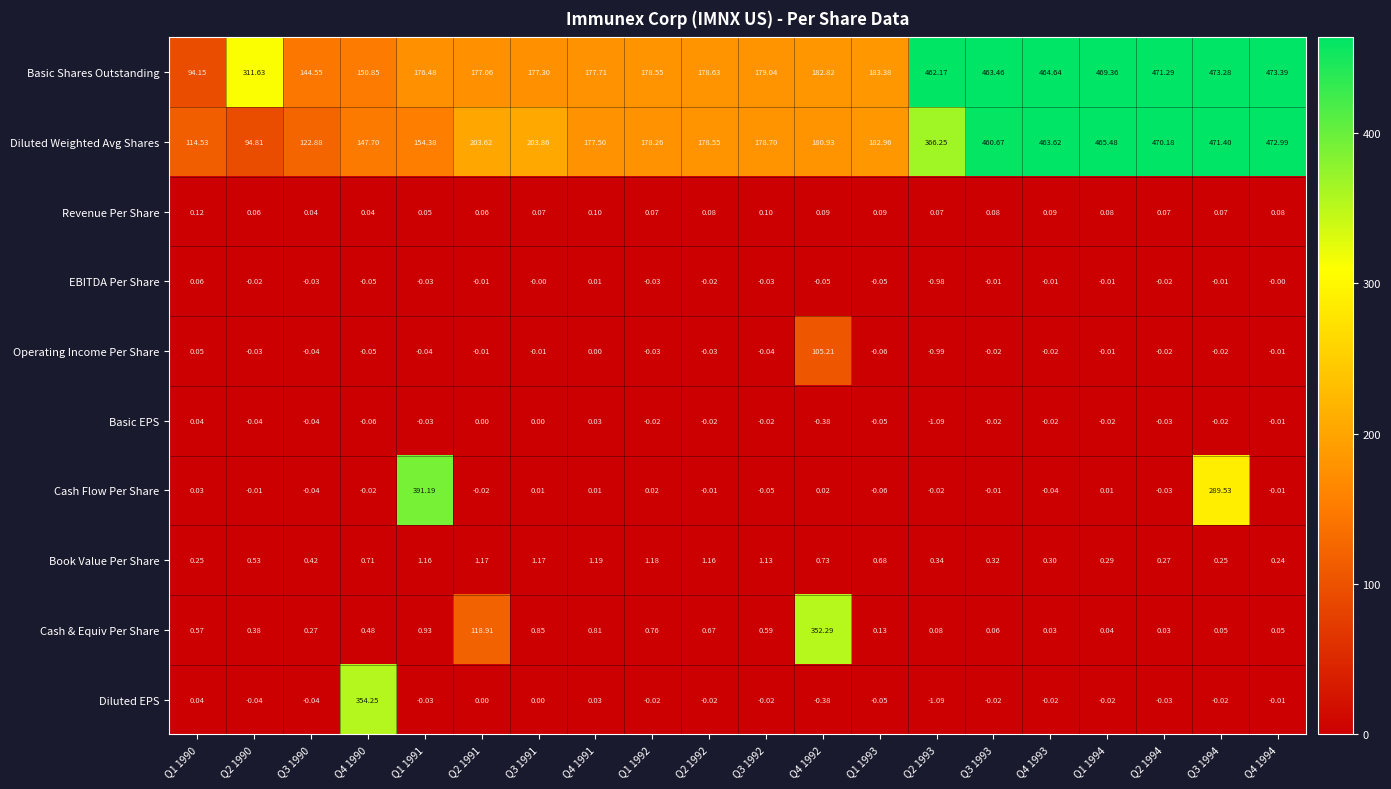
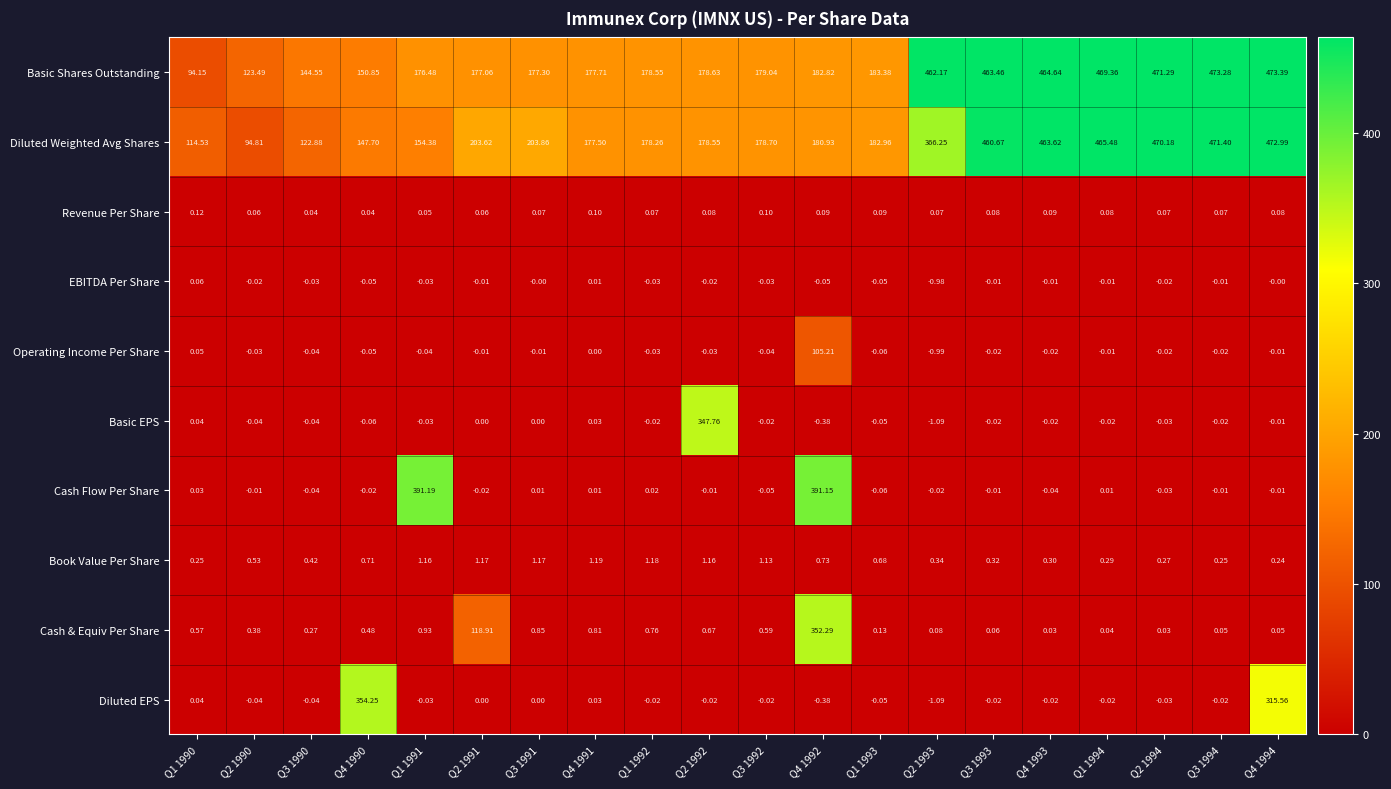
  {
    "Basic Shares Outstanding": {
      "Q1 1990": 94.15,
-     "Q2 1990": 311.63,
+     "Q2 1990": 123.49,
      "Q3 1990": 144.55,
      "Q4 1990": 150.85,
      "Q1 1991": 176.48,
      "Q2 1991": 177.06,
      "Q3 1991": 177.30,
      "Q4 1991": 177.71,
      "Q1 1992": 178.55,
      "Q2 1992": 178.63,
      "Q3 1992": 179.04,
      "Q4 1992": 182.82,
      "Q1 1993": 183.38,
      "Q2 1993": 462.17,
      "Q3 1993": 463.46,
      "Q4 1993": 464.64,
      "Q1 1994": 469.36,
      "Q2 1994": 471.29,
      "Q3 1994": 473.28,
      "Q4 1994": 473.39
    },
    "Diluted Weighted Avg Shares": {
      "Q1 1990": 114.53,
      "Q2 1990": 94.81,
      "Q3 1990": 122.88,
      "Q4 1990": 147.70,
      "Q1 1991": 154.38,
      "Q2 1991": 203.62,
      "Q3 1991": 203.86,
      "Q4 1991": 177.50,
      "Q1 1992": 178.26,
      "Q2 1992": 178.55,
      "Q3 1992": 178.70,
      "Q4 1992": 180.93,
      "Q1 1993": 182.96,
      "Q2 1993": 366.25,
      "Q3 1993": 460.67,
      "Q4 1993": 463.62,
      "Q1 1994": 465.48,
      "Q2 1994": 470.18,
      "Q3 1994": 471.40,
      "Q4 1994": 472.99
    },
    "Revenue Per Share": {
      "Q1 1990": 0.12,
      "Q2 1990": 0.06,
      "Q3 1990": 0.04,
      "Q4 1990": 0.04,
      "Q1 1991": 0.05,
      "Q2 1991": 0.06,
      "Q3 1991": 0.07,
      "Q4 1991": 0.10,
      "Q1 1992": 0.07,
      "Q2 1992": 0.08,
      "Q3 1992": 0.10,
      "Q4 1992": 0.09,
      "Q1 1993": 0.09,
      "Q2 1993": 0.07,
      "Q3 1993": 0.08,
      "Q4 1993": 0.09,
      "Q1 1994": 0.08,
      "Q2 1994": 0.07,
      "Q3 1994": 0.07,
      "Q4 1994": 0.08
    },
    "EBITDA Per Share": {
      "Q1 1990": 0.06,
      "Q2 1990": -0.02,
      "Q3 1990": -0.03,
      "Q4 1990": -0.05,
      "Q1 1991": -0.03,
      "Q2 1991": -0.01,
      "Q3 1991": -0.00,
      "Q4 1991": 0.01,
      "Q1 1992": -0.03,
      "Q2 1992": -0.02,
      "Q3 1992": -0.03,
      "Q4 1992": -0.05,
      "Q1 1993": -0.05,
      "Q2 1993": -0.98,
      "Q3 1993": -0.01,
      "Q4 1993": -0.01,
      "Q1 1994": -0.01,
      "Q2 1994": -0.02,
      "Q3 1994": -0.01,
      "Q4 1994": -0.00
    },
    "Operating Income Per Share": {
      "Q1 1990": 0.05,
      "Q2 1990": -0.03,
      "Q3 1990": -0.04,
      "Q4 1990": -0.05,
      "Q1 1991": -0.04,
      "Q2 1991": -0.01,
      "Q3 1991": -0.01,
      "Q4 1991": 0.00,
      "Q1 1992": -0.03,
      "Q2 1992": -0.03,
      "Q3 1992": -0.04,
      "Q4 1992": 105.21,
      "Q1 1993": -0.06,
      "Q2 1993": -0.99,
      "Q3 1993": -0.02,
      "Q4 1993": -0.02,
      "Q1 1994": -0.01,
      "Q2 1994": -0.02,
      "Q3 1994": -0.02,
      "Q4 1994": -0.01
    },
    "Basic EPS": {
      "Q1 1990": 0.04,
      "Q2 1990": -0.04,
      "Q3 1990": -0.04,
      "Q4 1990": -0.06,
      "Q1 1991": -0.03,
      "Q2 1991": 0.00,
      "Q3 1991": 0.00,
      "Q4 1991": 0.03,
      "Q1 1992": -0.02,
-     "Q2 1992": -0.02,
+     "Q2 1992": 347.76,
      "Q3 1992": -0.02,
      "Q4 1992": -0.38,
      "Q1 1993": -0.05,
      "Q2 1993": -1.09,
      "Q3 1993": -0.02,
      "Q4 1993": -0.02,
      "Q1 1994": -0.02,
      "Q2 1994": -0.03,
      "Q3 1994": -0.02,
      "Q4 1994": -0.01
    },
    "Cash Flow Per Share": {
      "Q1 1990": 0.03,
      "Q2 1990": -0.01,
      "Q3 1990": -0.04,
      "Q4 1990": -0.02,
      "Q1 1991": 391.19,
      "Q2 1991": -0.02,
      "Q3 1991": 0.01,
      "Q4 1991": 0.01,
      "Q1 1992": 0.02,
      "Q2 1992": -0.01,
      "Q3 1992": -0.05,
-     "Q4 1992": 0.02,
+     "Q4 1992": 391.15,
      "Q1 1993": -0.06,
      "Q2 1993": -0.02,
      "Q3 1993": -0.01,
      "Q4 1993": -0.04,
      "Q1 1994": 0.01,
      "Q2 1994": -0.03,
-     "Q3 1994": 289.53,
+     "Q3 1994": -0.01,
      "Q4 1994": -0.01
    },
    "Book Value Per Share": {
      "Q1 1990": 0.25,
      "Q2 1990": 0.53,
      "Q3 1990": 0.42,
      "Q4 1990": 0.71,
      "Q1 1991": 1.16,
      "Q2 1991": 1.17,
      "Q3 1991": 1.17,
      "Q4 1991": 1.19,
      "Q1 1992": 1.18,
      "Q2 1992": 1.16,
      "Q3 1992": 1.13,
      "Q4 1992": 0.73,
      "Q1 1993": 0.68,
      "Q2 1993": 0.34,
      "Q3 1993": 0.32,
      "Q4 1993": 0.30,
      "Q1 1994": 0.29,
      "Q2 1994": 0.27,
      "Q3 1994": 0.25,
      "Q4 1994": 0.24
    },
    "Cash & Equiv Per Share": {
      "Q1 1990": 0.57,
      "Q2 1990": 0.38,
      "Q3 1990": 0.27,
      "Q4 1990": 0.48,
      "Q1 1991": 0.93,
      "Q2 1991": 118.91,
      "Q3 1991": 0.85,
      "Q4 1991": 0.81,
      "Q1 1992": 0.76,
      "Q2 1992": 0.67,
      "Q3 1992": 0.59,
      "Q4 1992": 352.29,
      "Q1 1993": 0.13,
      "Q2 1993": 0.08,
      "Q3 1993": 0.06,
      "Q4 1993": 0.03,
      "Q1 1994": 0.04,
      "Q2 1994": 0.03,
      "Q3 1994": 0.05,
      "Q4 1994": 0.05
    },
    "Diluted EPS": {
      "Q1 1990": 0.04,
      "Q2 1990": -0.04,
      "Q3 1990": -0.04,
      "Q4 1990": 354.25,
      "Q1 1991": -0.03,
      "Q2 1991": 0.00,
      "Q3 1991": 0.00,
      "Q4 1991": 0.03,
      "Q1 1992": -0.02,
      "Q2 1992": -0.02,
      "Q3 1992": -0.02,
      "Q4 1992": -0.38,
      "Q1 1993": -0.05,
      "Q2 1993": -1.09,
      "Q3 1993": -0.02,
      "Q4 1993": -0.02,
      "Q1 1994": -0.02,
      "Q2 1994": -0.03,
      "Q3 1994": -0.02,
-     "Q4 1994": -0.01
+     "Q4 1994": 315.56
    }
  }
